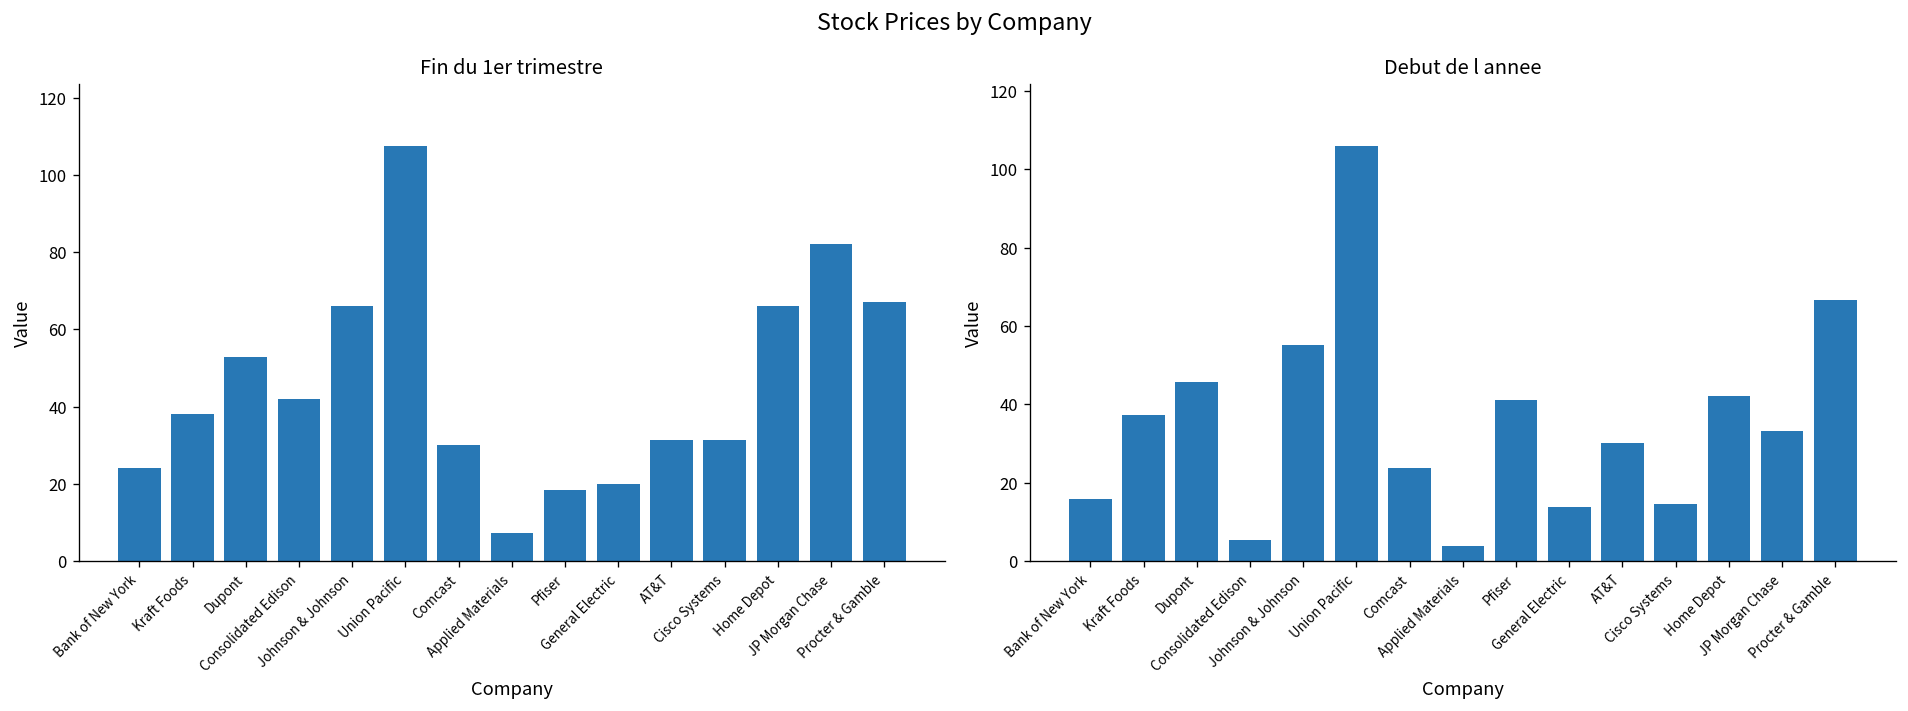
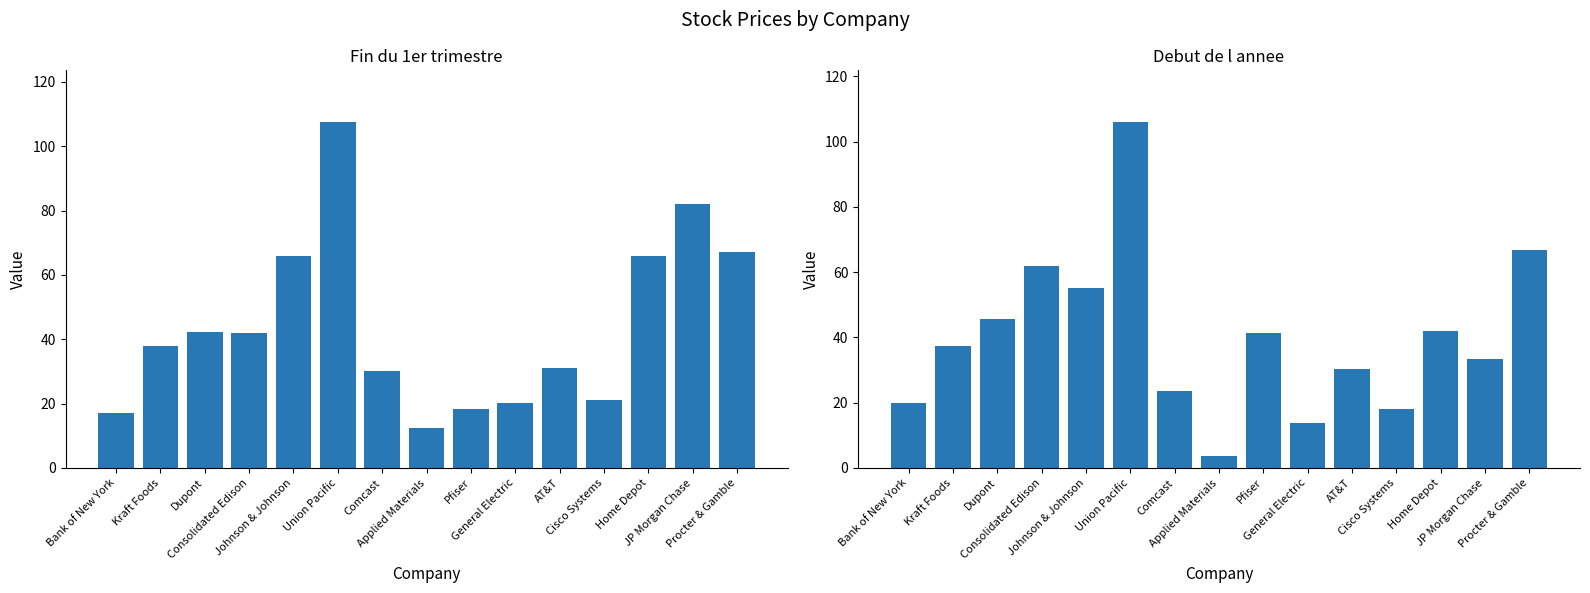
  {
    "Fin du 1er trimestre": {
-     "Bank of New York": 24,
+     "Bank of New York": 17,
      "Kraft Foods": 38,
-     "Dupont": 53,
+     "Dupont": 42,
      "Consolidated Edison": 42,
      "Johnson & Johnson": 66,
      "Union Pacific": 107,
      "Comcast": 30,
-     "Applied Materials": 7,
+     "Applied Materials": 12,
      "Pfiser": 18,
      "General Electric": 20,
      "AT&T": 31,
-     "Cisco Systems": 31,
+     "Cisco Systems": 21,
      "Home Depot": 66,
      "JP Morgan Chase": 82,
      "Procter & Gamble": 67
    },
    "Debut de l annee": {
-     "Bank of New York": 16,
+     "Bank of New York": 20,
      "Kraft Foods": 37,
      "Dupont": 46,
-     "Consolidated Edison": 5,
+     "Consolidated Edison": 62,
      "Johnson & Johnson": 55,
      "Union Pacific": 106,
      "Comcast": 24,
      "Applied Materials": 4,
      "Pfiser": 41,
      "General Electric": 14,
      "AT&T": 30,
-     "Cisco Systems": 15,
+     "Cisco Systems": 18,
      "Home Depot": 42,
      "JP Morgan Chase": 33,
      "Procter & Gamble": 67
    }
  }
